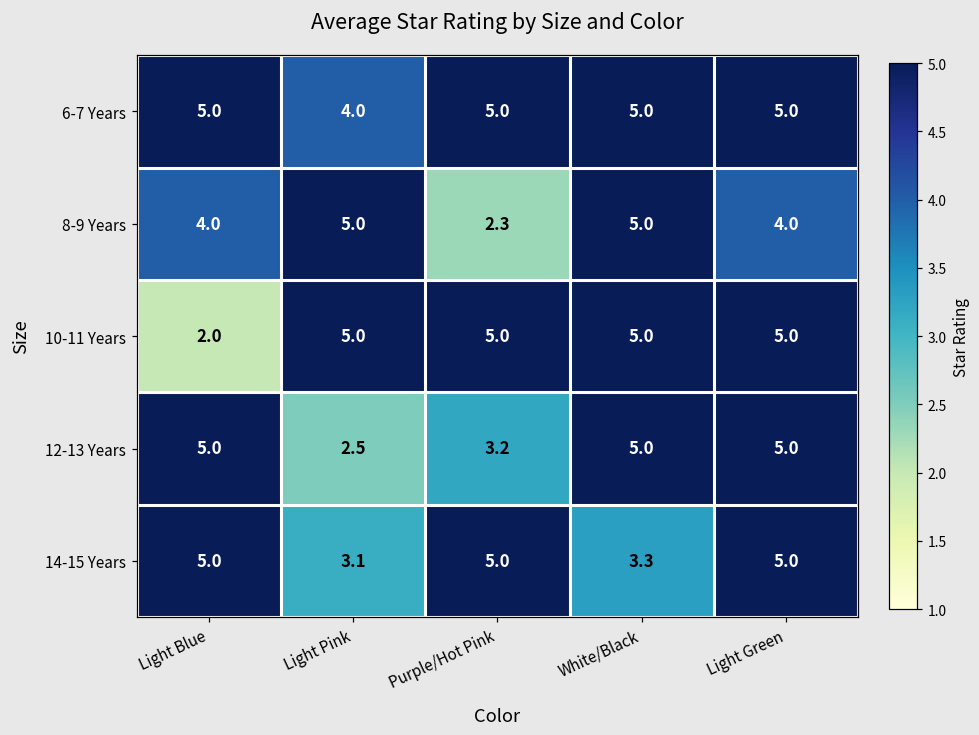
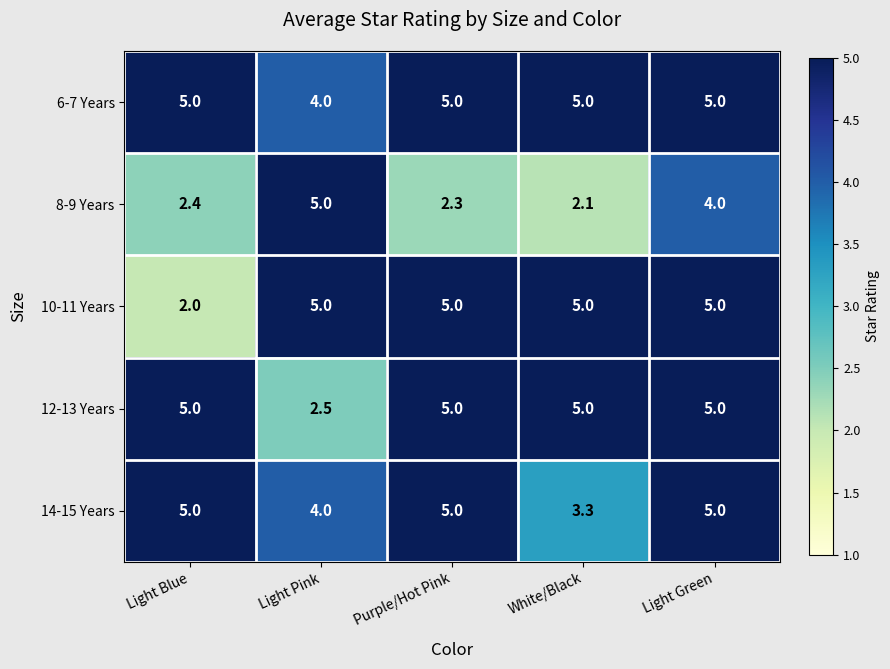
  {
    "6-7 Years": {
      "Light Blue": 5.0,
      "Light Pink": 4.0,
      "Purple/Hot Pink": 5.0,
      "White/Black": 5.0,
      "Light Green": 5.0
    },
    "8-9 Years": {
-     "Light Blue": 4.0,
+     "Light Blue": 2.4,
      "Light Pink": 5.0,
      "Purple/Hot Pink": 2.3,
-     "White/Black": 5.0,
+     "White/Black": 2.1,
      "Light Green": 4.0
    },
    "10-11 Years": {
      "Light Blue": 2.0,
      "Light Pink": 5.0,
      "Purple/Hot Pink": 5.0,
      "White/Black": 5.0,
      "Light Green": 5.0
    },
    "12-13 Years": {
      "Light Blue": 5.0,
      "Light Pink": 2.5,
-     "Purple/Hot Pink": 3.2,
+     "Purple/Hot Pink": 5.0,
      "White/Black": 5.0,
      "Light Green": 5.0
    },
    "14-15 Years": {
      "Light Blue": 5.0,
-     "Light Pink": 3.1,
+     "Light Pink": 4.0,
      "Purple/Hot Pink": 5.0,
      "White/Black": 3.3,
      "Light Green": 5.0
    }
  }
